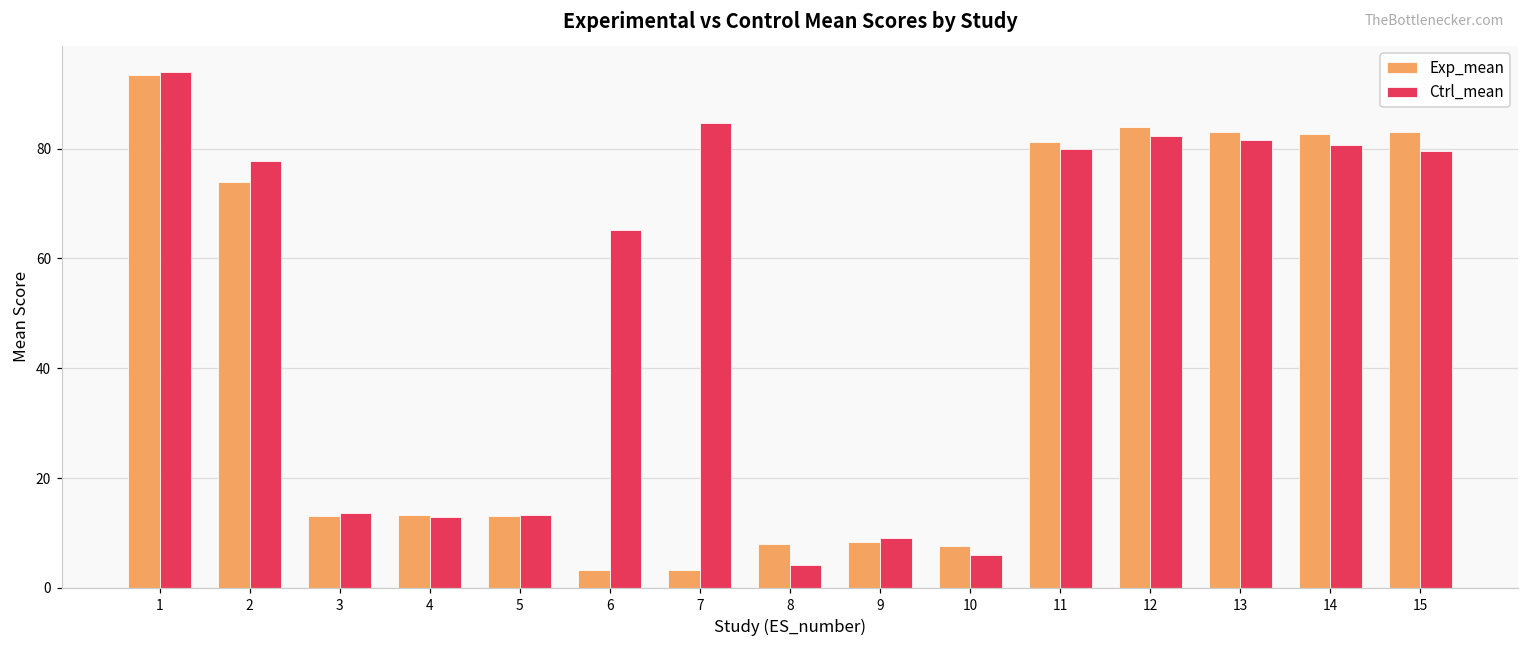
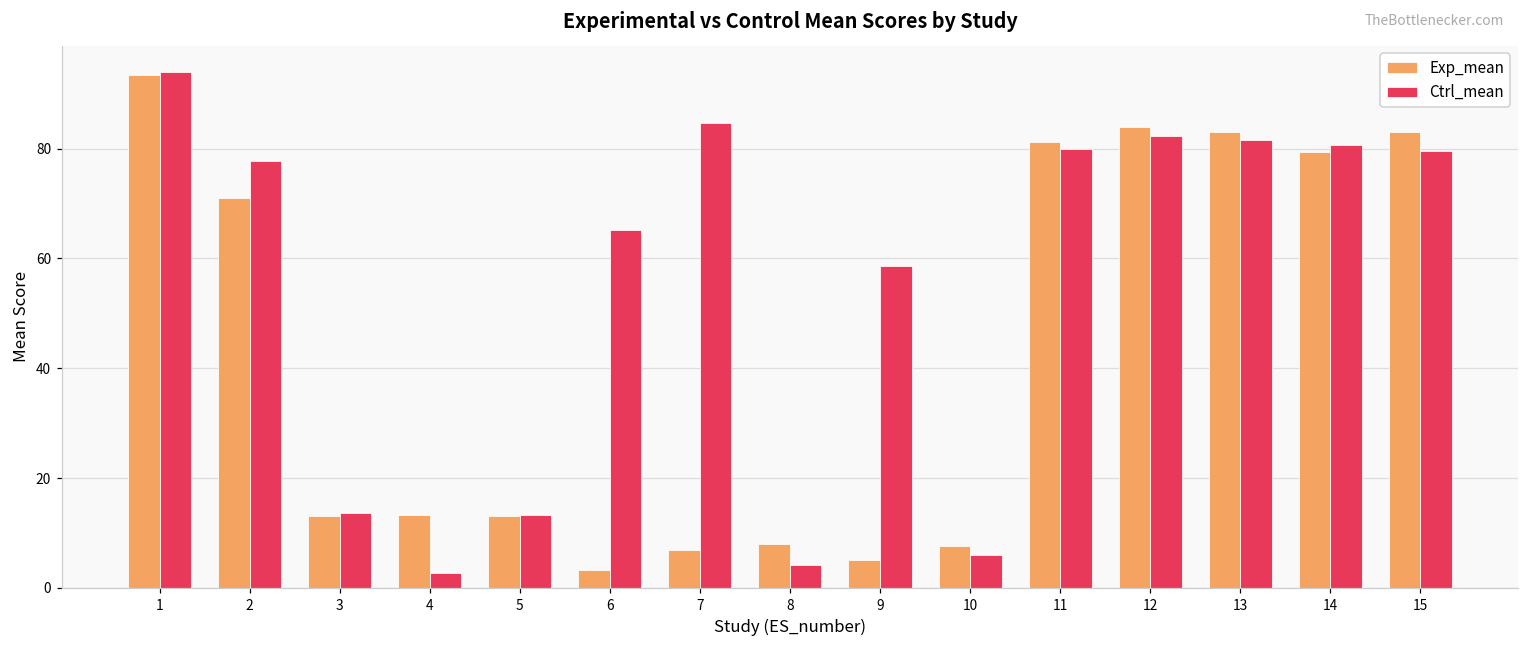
  {
    "Exp_mean": {
      "1": 93,
-     "2": 74,
+     "2": 71,
      "3": 13,
      "4": 13,
      "5": 13,
      "6": 3,
-     "7": 3,
+     "7": 7,
      "8": 8,
-     "9": 8,
+     "9": 5,
      "10": 8,
      "11": 81,
      "12": 84,
      "13": 83,
-     "14": 83,
+     "14": 79,
      "15": 83
    },
    "Ctrl_mean": {
      "1": 94,
      "2": 78,
      "3": 14,
-     "4": 13,
+     "4": 3,
      "5": 13,
      "6": 65,
      "7": 85,
      "8": 4,
-     "9": 9,
+     "9": 59,
      "10": 6,
      "11": 80,
      "12": 82,
      "13": 82,
      "14": 81,
      "15": 79
    }
  }
